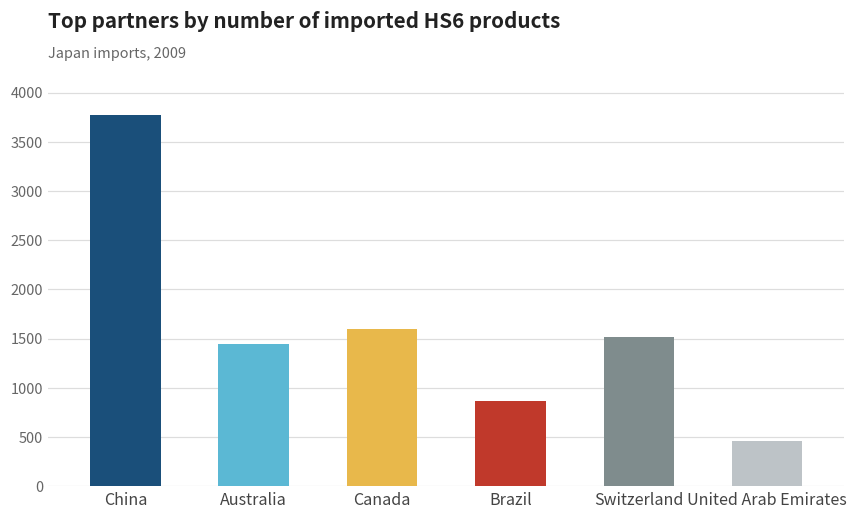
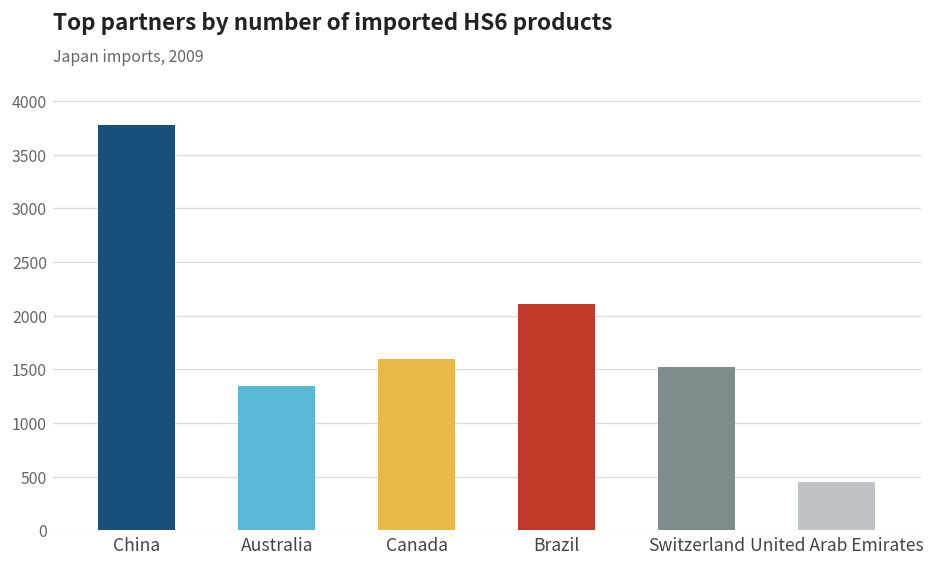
  {
    "China": 3800,
-   "Australia": 1400,
+   "Australia": 1300,
    "Canada": 1600,
-   "Brazil": 900,
+   "Brazil": 2100,
    "Switzerland": 1500,
    "United Arab Emirates": 500
  }
